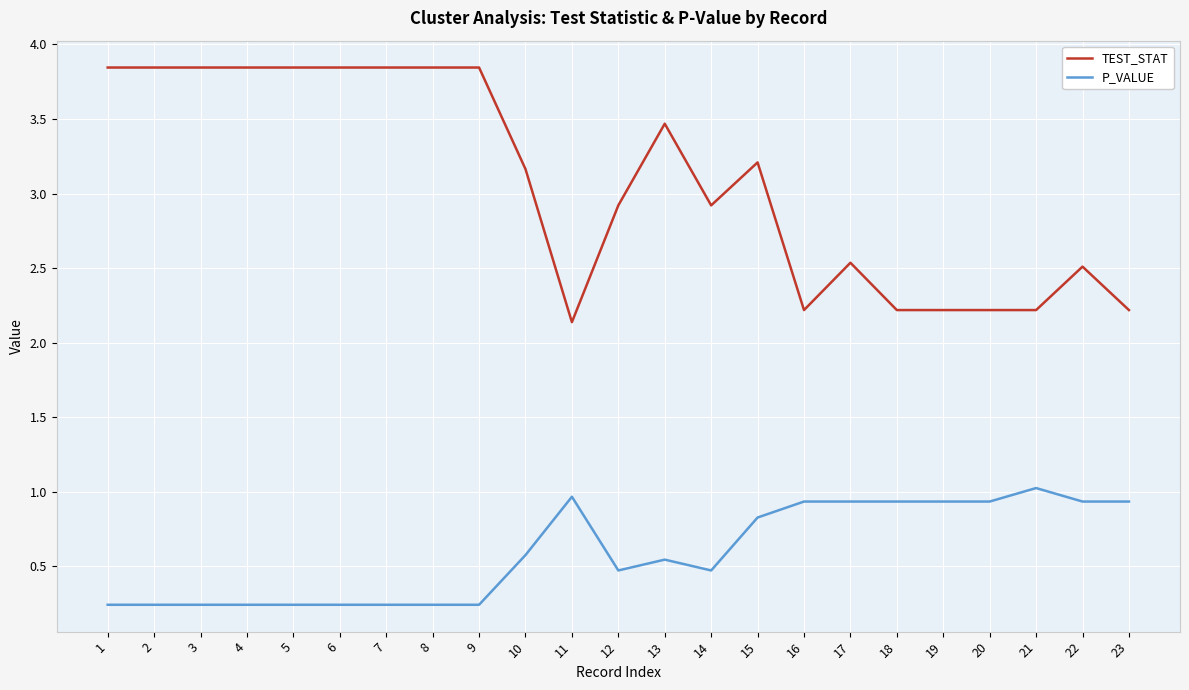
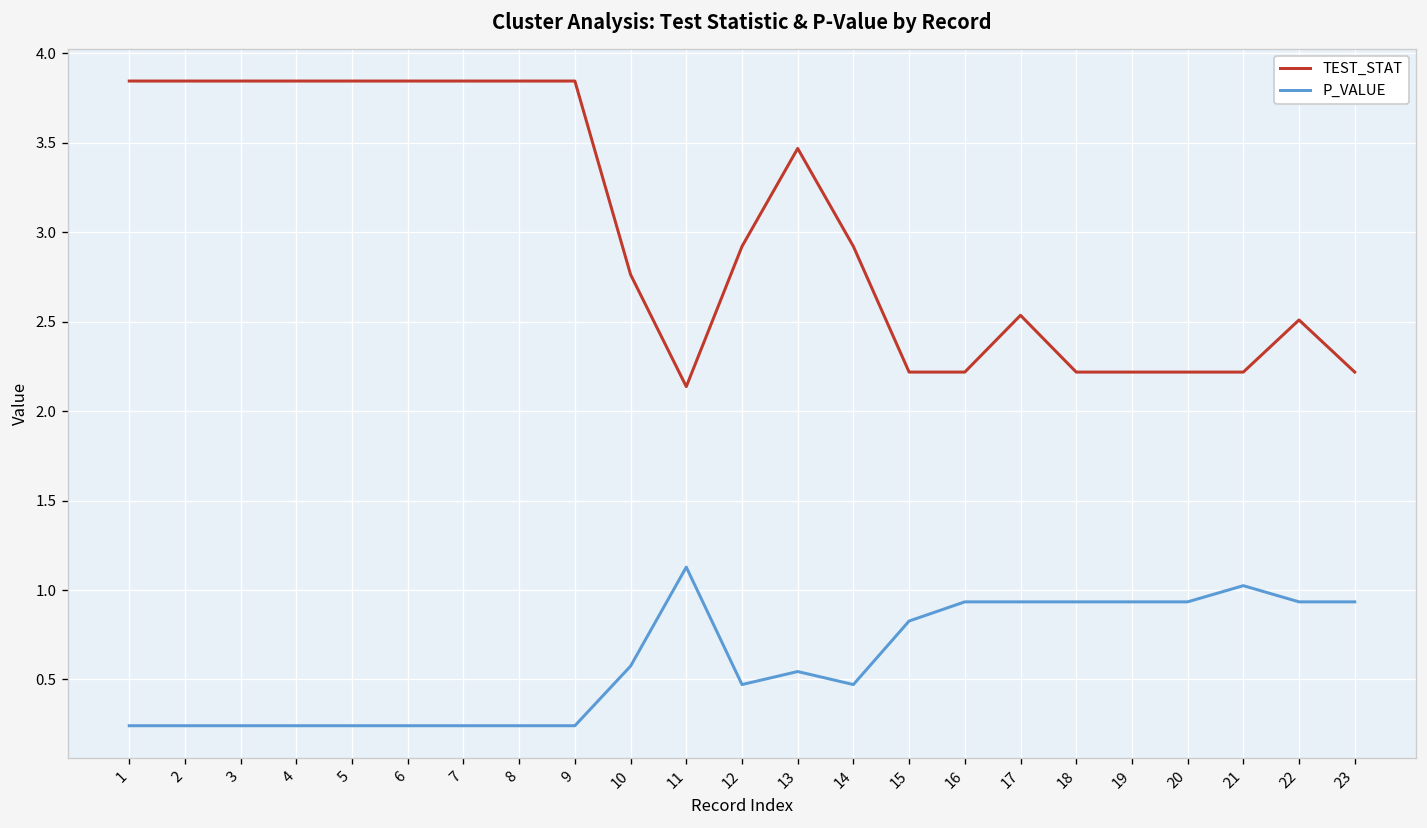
  {
    "TEST_STAT": {
      "1": 3.85,
      "2": 3.85,
      "3": 3.85,
      "4": 3.85,
      "5": 3.85,
      "6": 3.85,
      "7": 3.85,
      "8": 3.85,
      "9": 3.85,
-     "10": 3.16,
+     "10": 2.76,
      "11": 2.14,
      "12": 2.92,
      "13": 3.47,
      "14": 2.92,
-     "15": 3.21,
+     "15": 2.22,
      "16": 2.22,
      "17": 2.54,
      "18": 2.22,
      "19": 2.22,
      "20": 2.22,
      "21": 2.22,
      "22": 2.51,
      "23": 2.22
    },
    "P_VALUE": {
      "1": 0.24,
      "2": 0.24,
      "3": 0.24,
      "4": 0.24,
      "5": 0.24,
      "6": 0.24,
      "7": 0.24,
      "8": 0.24,
      "9": 0.24,
      "10": 0.57,
-     "11": 0.97,
+     "11": 1.13,
      "12": 0.47,
      "13": 0.54,
      "14": 0.47,
      "15": 0.83,
      "16": 0.93,
      "17": 0.93,
      "18": 0.93,
      "19": 0.93,
      "20": 0.93,
      "21": 1.02,
      "22": 0.93,
      "23": 0.93
    }
  }
